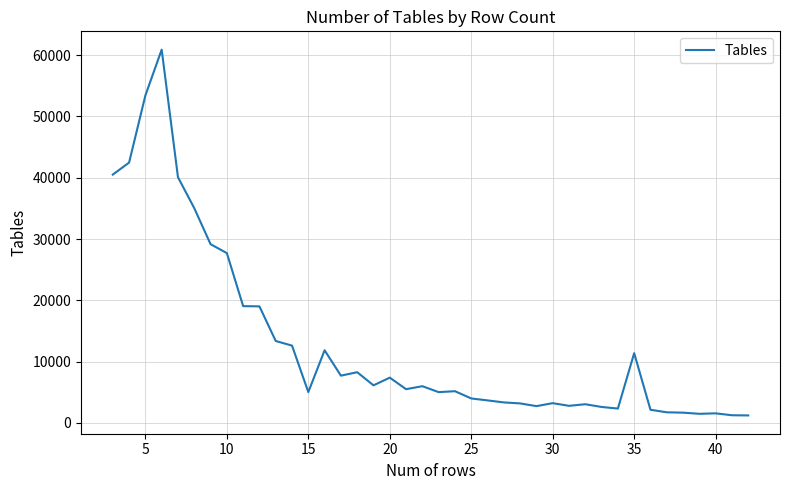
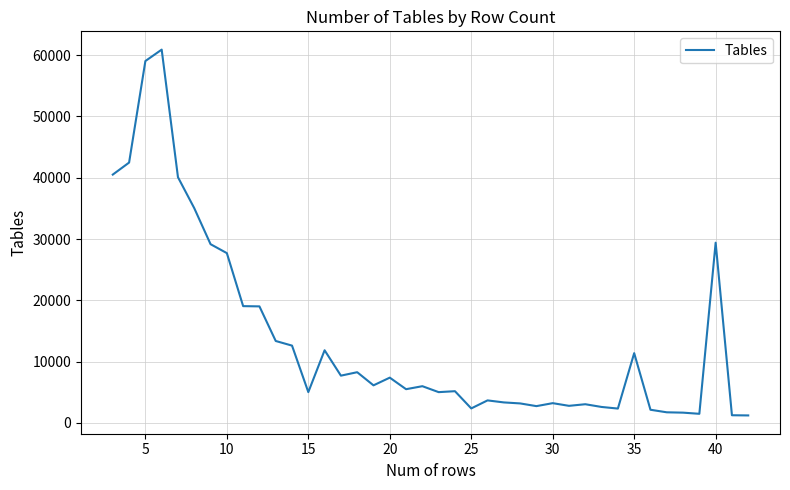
  {
-   "5": 53000,
+   "5": 59000,
    "10": 28000,
    "15": 5000,
    "20": 7000,
-   "25": 4000,
+   "25": 2000,
    "30": 3000,
    "35": 11000,
-   "40": 2000
+   "40": 29000
  }
